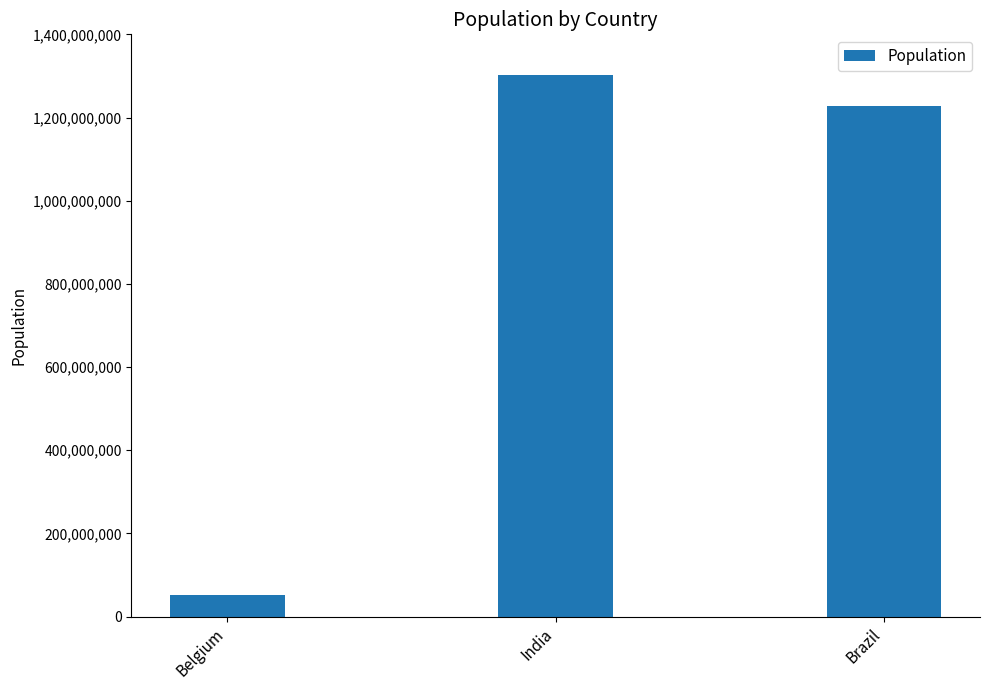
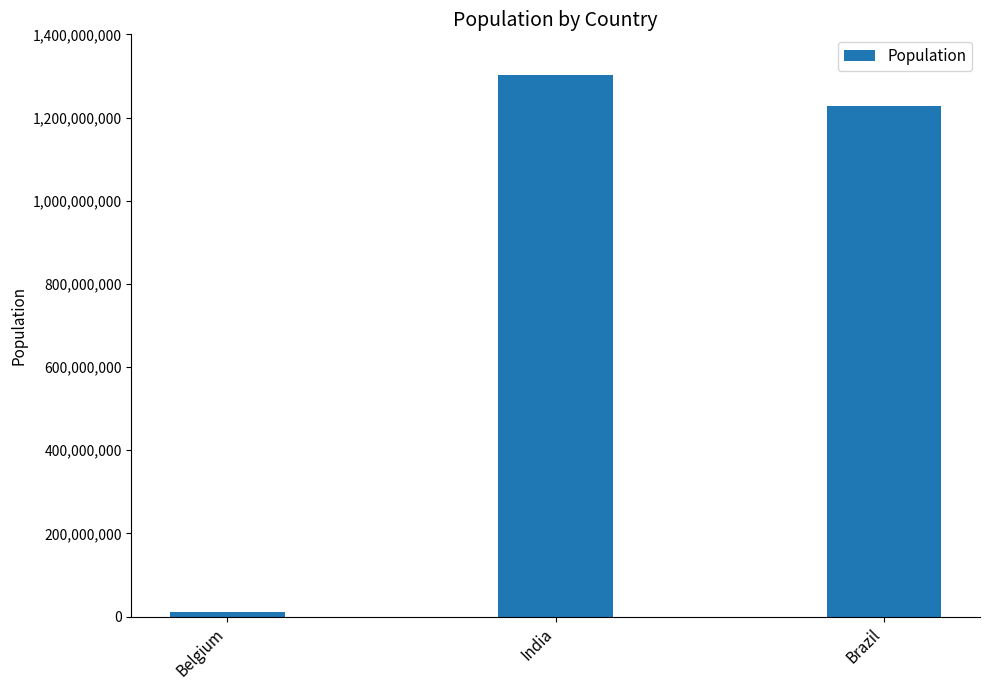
  {
-   "Belgium": "50,000,000",
+   "Belgium": "10,000,000",
    "India": "1,300,000,000",
    "Brazil": "1,230,000,000"
  }
